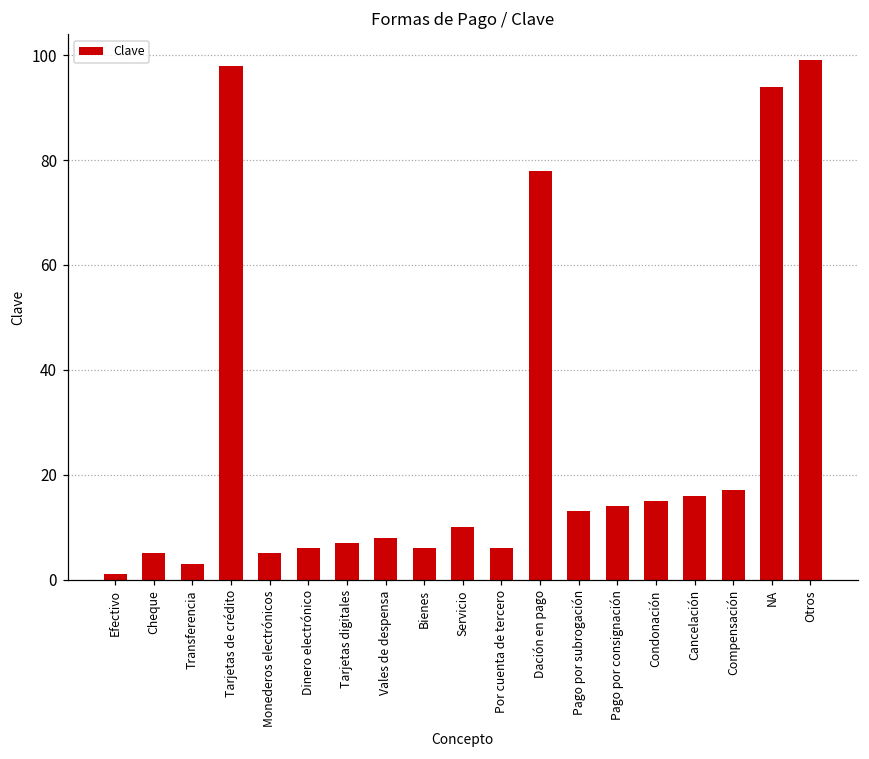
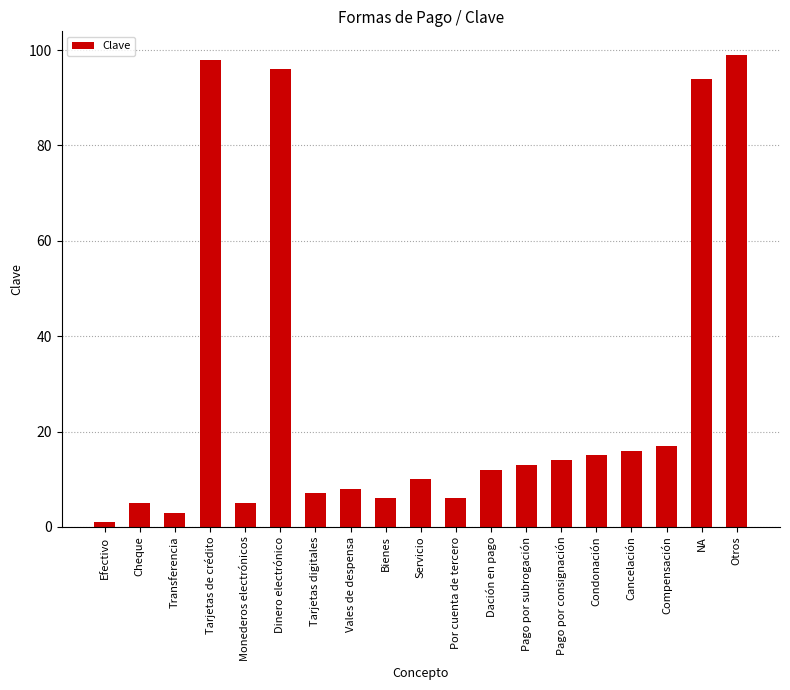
  {
    "Efectivo": 1,
    "Cheque": 5,
    "Transferencia": 3,
    "Tarjetas de crédito": 98,
    "Monederos electrónicos": 5,
-   "Dinero electrónico": 6,
+   "Dinero electrónico": 96,
    "Tarjetas digitales": 7,
    "Vales de despensa": 8,
    "Bienes": 6,
    "Servicio": 10,
    "Por cuenta de tercero": 6,
-   "Dación en pago": 78,
+   "Dación en pago": 12,
    "Pago por subrogación": 13,
    "Pago por consignación": 14,
    "Condonación": 15,
    "Cancelación": 16,
    "Compensación": 17,
    "NA": 94,
    "Otros": 99
  }
